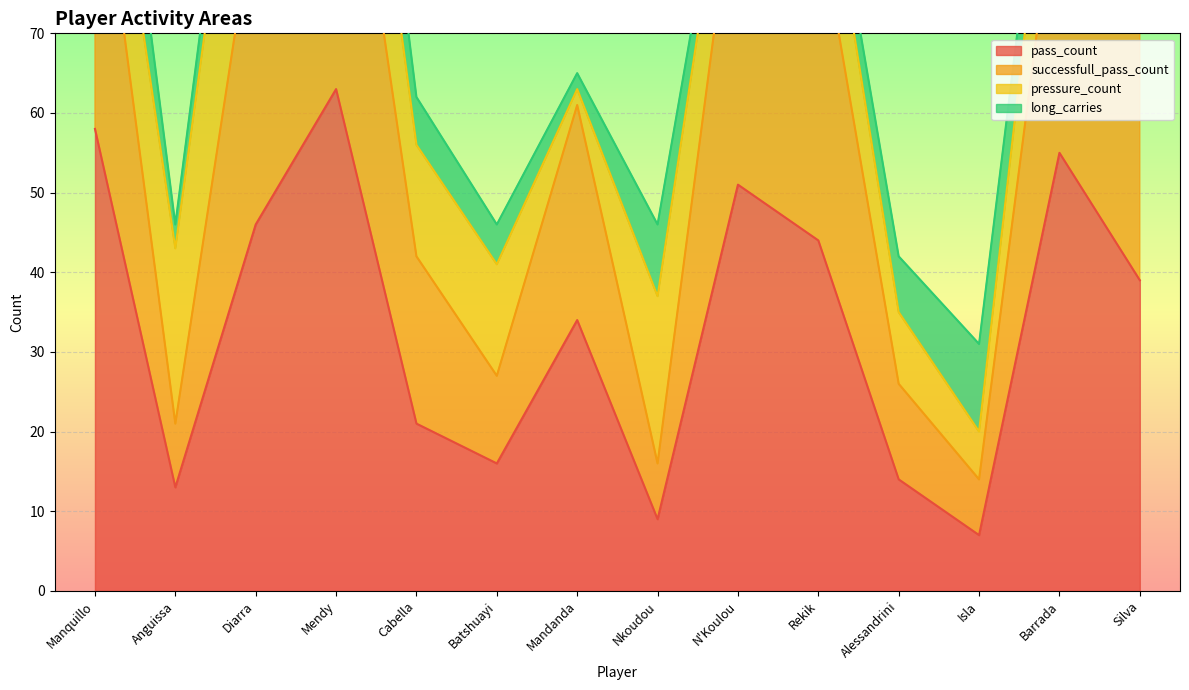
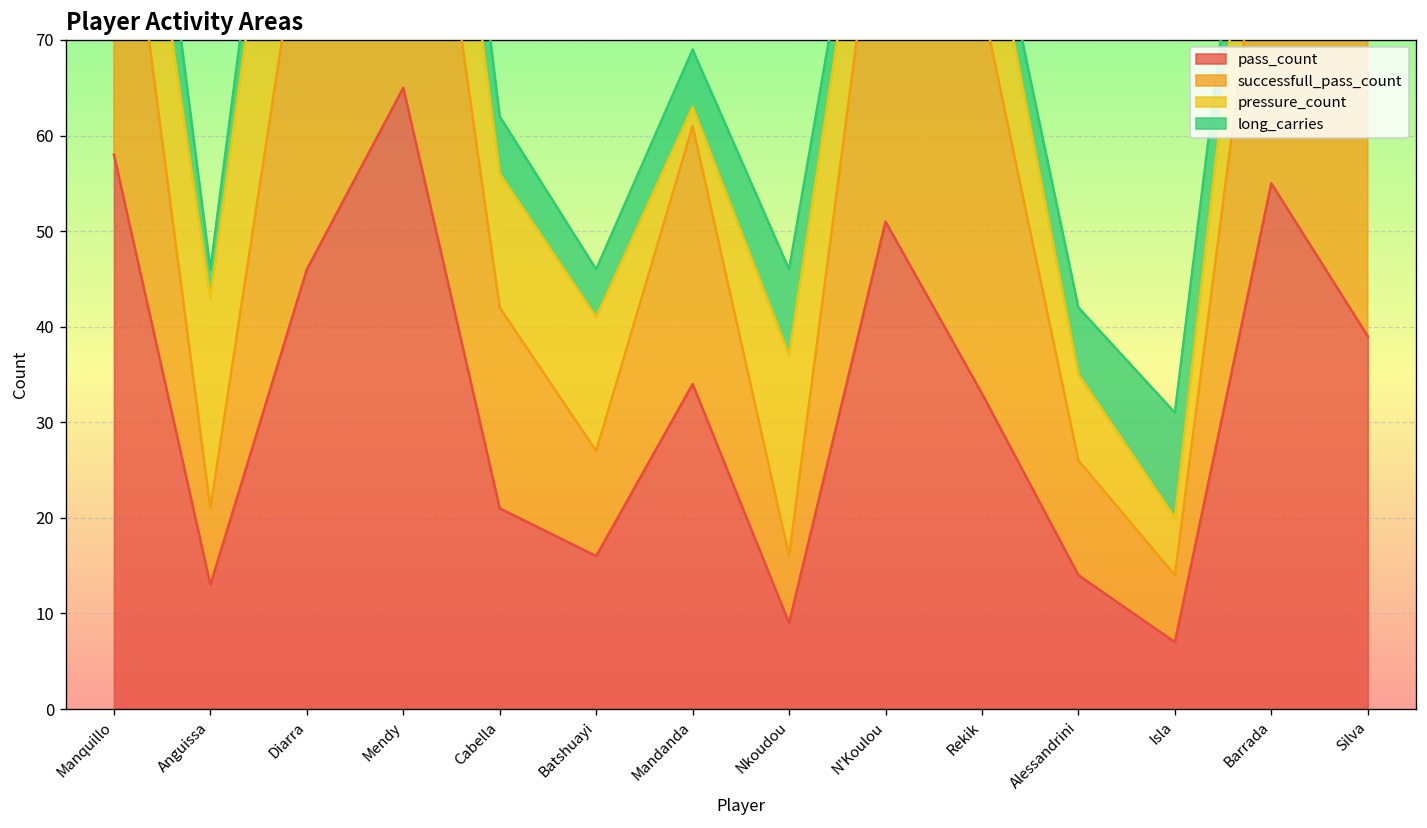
  {
    "pass_count": {
      "Manquillo": 58,
      "Anguissa": 13,
      "Diarra": 46,
-     "Mendy": 63,
+     "Mendy": 65,
      "Cabella": 21,
      "Batshuayi": 16,
      "Mandanda": 34,
      "Nkoudou": 9,
      "N'Koulou": 51,
-     "Rekik": 44,
+     "Rekik": 33,
      "Alessandrini": 14,
      "Isla": 7,
      "Barrada": 55,
      "Silva": 39
    },
    "long_carries": {
      "Anguissa": 3,
      "Cabella": 6,
      "Batshuayi": 5,
-     "Mandanda": 2,
+     "Mandanda": 6,
      "Nkoudou": 9,
      "Alessandrini": 7,
      "Isla": 11
    }
  }
